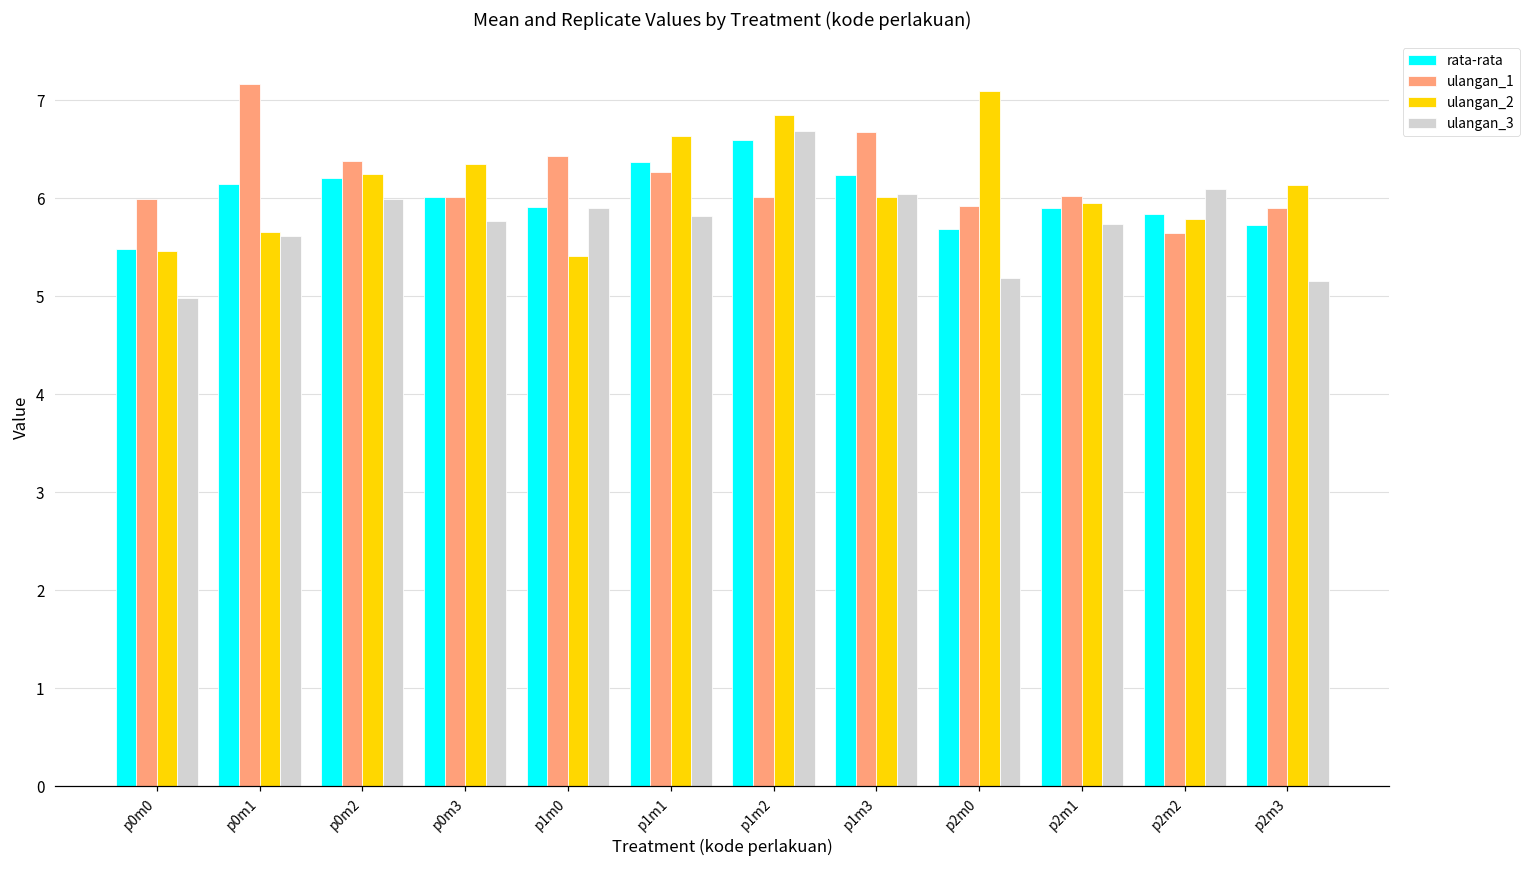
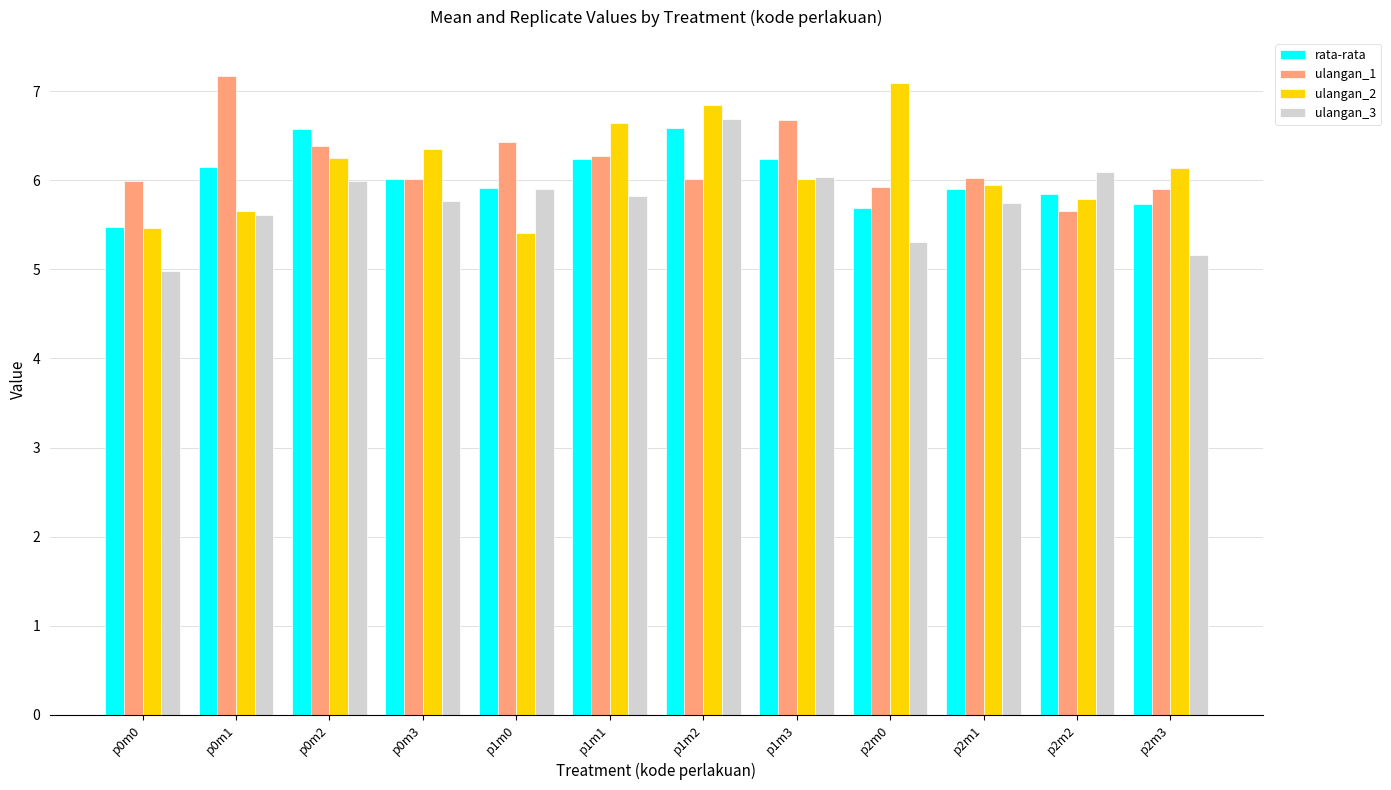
  {
    "rata-rata": {
      "p0m0": 5.5,
      "p0m1": 6.2,
-     "p0m2": 6.2,
+     "p0m2": 6.6,
      "p0m3": 6.0,
      "p1m0": 5.9,
-     "p1m1": 6.4,
+     "p1m1": 6.2,
      "p1m2": 6.6,
      "p1m3": 6.2,
      "p2m0": 5.7,
      "p2m1": 5.9,
      "p2m2": 5.8,
      "p2m3": 5.7
    },
    "ulangan_1": {
      "p0m0": 6.0,
      "p0m1": 7.2,
      "p0m2": 6.4,
      "p0m3": 6.0,
      "p1m0": 6.4,
      "p1m1": 6.3,
      "p1m2": 6.0,
      "p1m3": 6.7,
      "p2m0": 5.9,
      "p2m1": 6.0,
      "p2m2": 5.7,
      "p2m3": 5.9
    },
    "ulangan_2": {
      "p0m0": 5.5,
      "p0m1": 5.7,
      "p0m2": 6.3,
      "p0m3": 6.4,
      "p1m0": 5.4,
      "p1m1": 6.6,
      "p1m2": 6.9,
      "p1m3": 6.0,
      "p2m0": 7.1,
      "p2m1": 6.0,
      "p2m2": 5.8,
      "p2m3": 6.1
    },
    "ulangan_3": {
      "p0m0": 5.0,
      "p0m1": 5.6,
      "p0m2": 6.0,
      "p0m3": 5.8,
      "p1m0": 5.9,
      "p1m1": 5.8,
      "p1m2": 6.7,
      "p1m3": 6.0,
-     "p2m0": 5.2,
+     "p2m0": 5.3,
      "p2m1": 5.7,
      "p2m2": 6.1,
      "p2m3": 5.2
    }
  }
